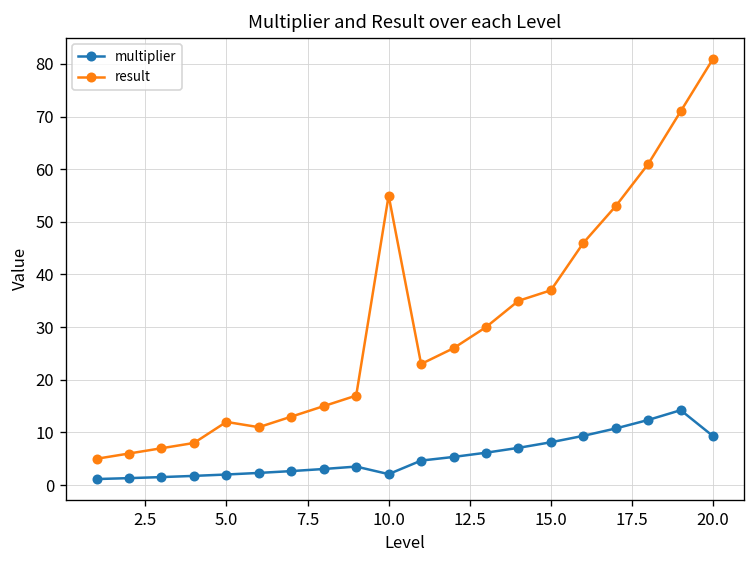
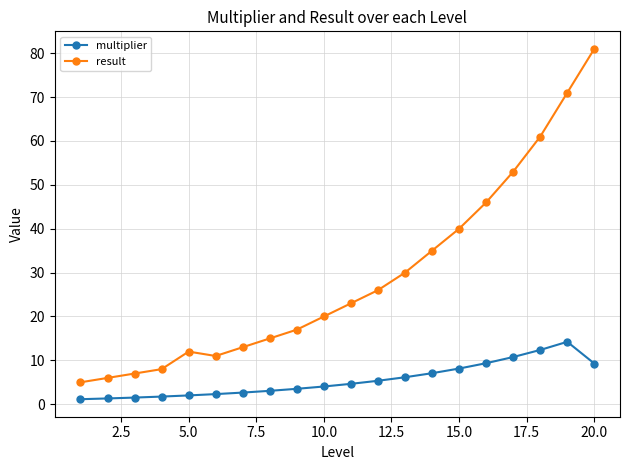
  {
    "multiplier": {
      "5.0": 2,
-     "10.0": 2,
+     "10.0": 4,
      "15.0": 8,
      "20.0": 9
    },
    "result": {
      "5.0": 12,
-     "10.0": 55,
-     "15.0": 37,
+     "10.0": 20,
+     "15.0": 40,
      "20.0": 81
    }
  }
